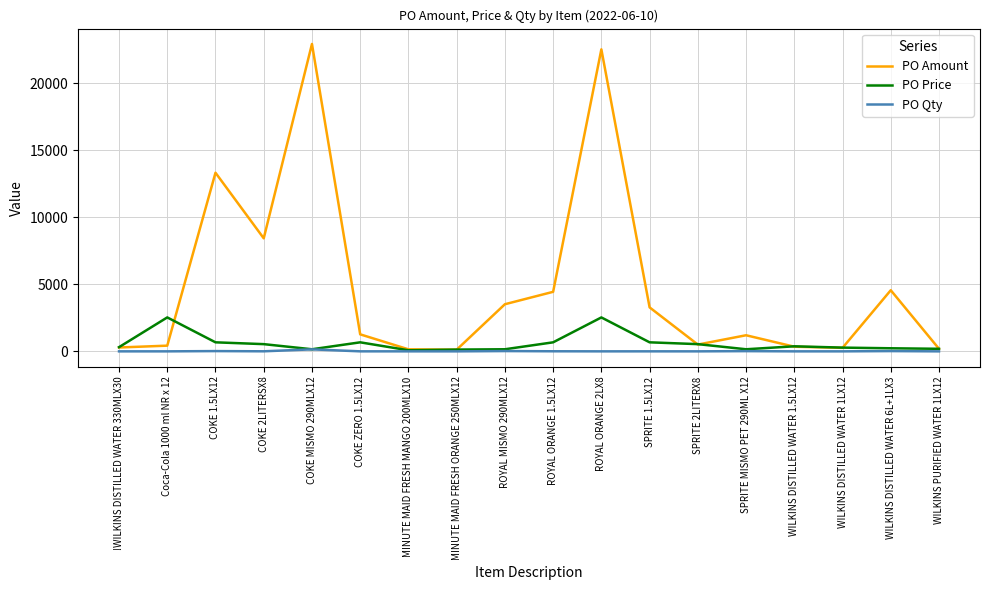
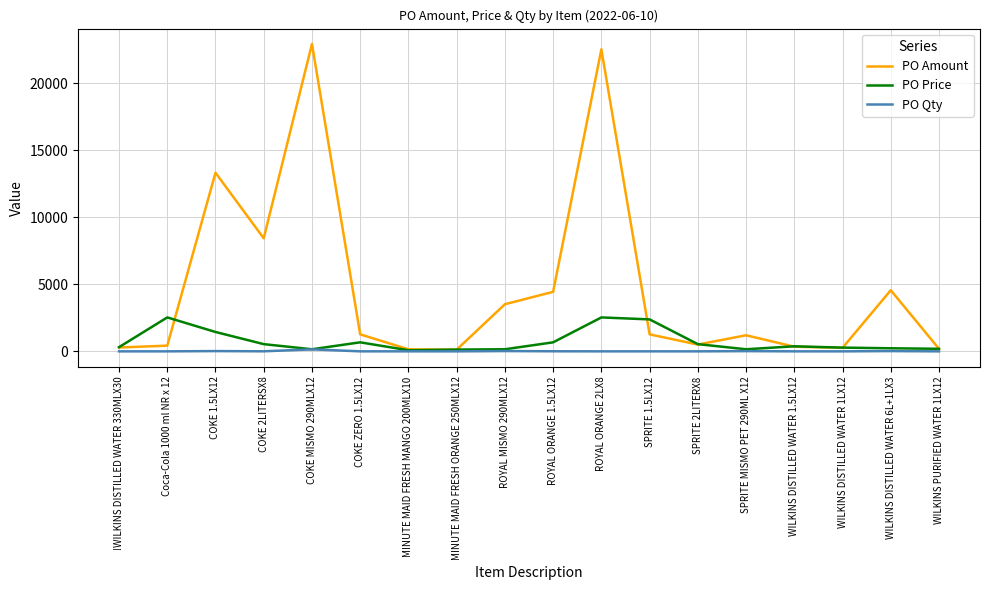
  {
    "PO Amount": {
      "Coca-Cola 1000 ml NR x 12": 400,
      "COKE 1.5LX12": 13300,
      "COKE 2LITERSX8": 8400,
      "COKE MISMO 290MLX12": 23000,
      "COKE ZERO 1.5LX12": 1300,
      "ROYAL MISMO 290MLX12": 3500,
      "ROYAL ORANGE 1.5LX12": 4400,
      "ROYAL ORANGE 2LX8": 22500,
-     "SPRITE 1.5LX12": 3300,
+     "SPRITE 1.5LX12": 1300,
      "SPRITE MISMO PET 290ML X12": 1200,
      "WILKINS DISTILLED WATER 6L+1LX3": 4600
    },
    "PO Price": {
      "Coca-Cola 1000 ml NR x 12": 2500,
-     "COKE 1.5LX12": 700,
+     "COKE 1.5LX12": 1400,
      "COKE 2LITERSX8": 500,
      "COKE ZERO 1.5LX12": 700,
      "ROYAL ORANGE 1.5LX12": 700,
      "ROYAL ORANGE 2LX8": 2500,
-     "SPRITE 1.5LX12": 700,
+     "SPRITE 1.5LX12": 2400,
      "WILKINS DISTILLED WATER 6L+1LX3": 200
    },
    "PO Qty": {
      "!WILKINS DISTILLED WATER 330MLX30": 0,
      "Coca-Cola 1000 ml NR x 12": 0,
      "COKE 1.5LX12": 0,
      "COKE 2LITERSX8": 0,
      "COKE ZERO 1.5LX12": 0,
      "ROYAL ORANGE 1.5LX12": 0,
      "ROYAL ORANGE 2LX8": 0,
      "SPRITE 1.5LX12": 0,
      "SPRITE 2LITERX8": 0,
      "WILKINS DISTILLED WATER 1.5LX12": 0,
      "WILKINS DISTILLED WATER 1LX12": 0,
      "WILKINS DISTILLED WATER 6L+1LX3": 0,
      "WILKINS PURIFIED WATER 1LX12": 0
    }
  }
